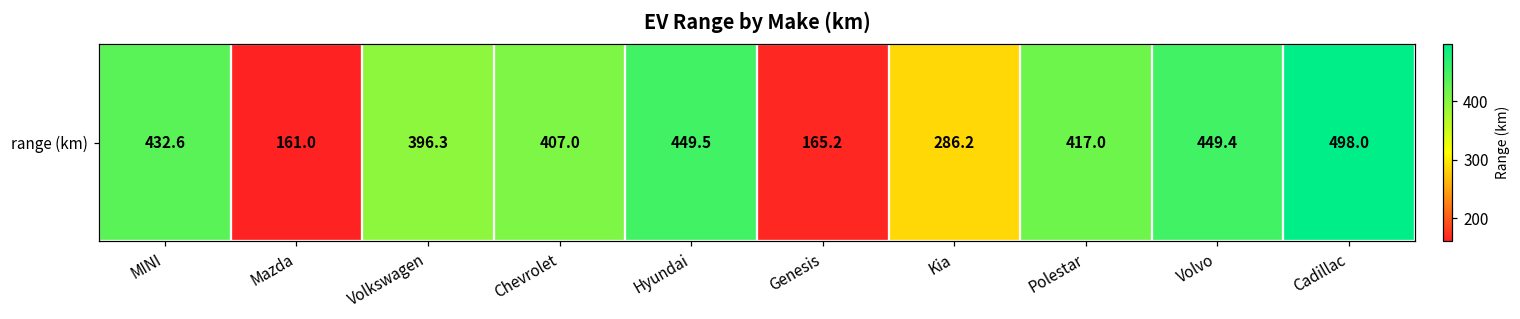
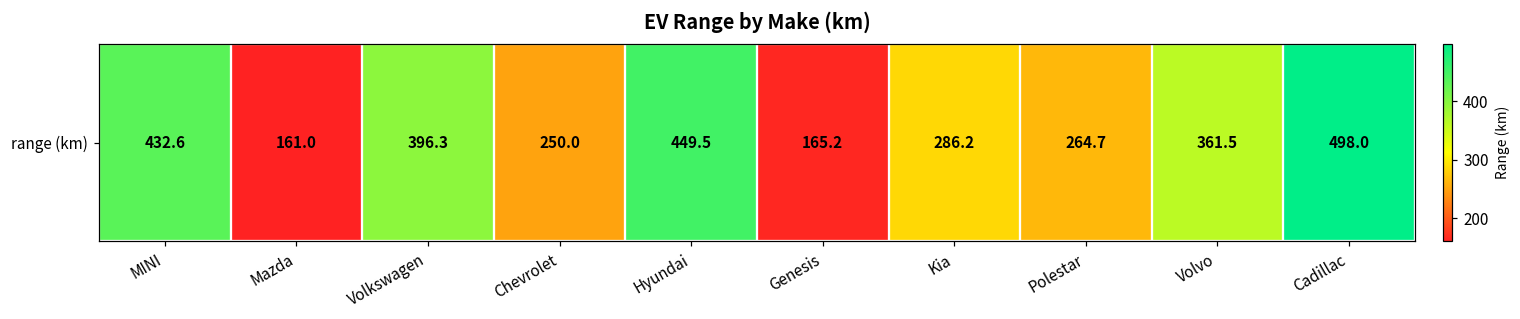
  {
    "range (km)": {
      "MINI": 432.6,
      "Mazda": 161.0,
      "Volkswagen": 396.3,
-     "Chevrolet": 407.0,
+     "Chevrolet": 250.0,
      "Hyundai": 449.5,
      "Genesis": 165.2,
      "Kia": 286.2,
-     "Polestar": 417.0,
-     "Volvo": 449.4,
+     "Polestar": 264.7,
+     "Volvo": 361.5,
      "Cadillac": 498.0
    }
  }
